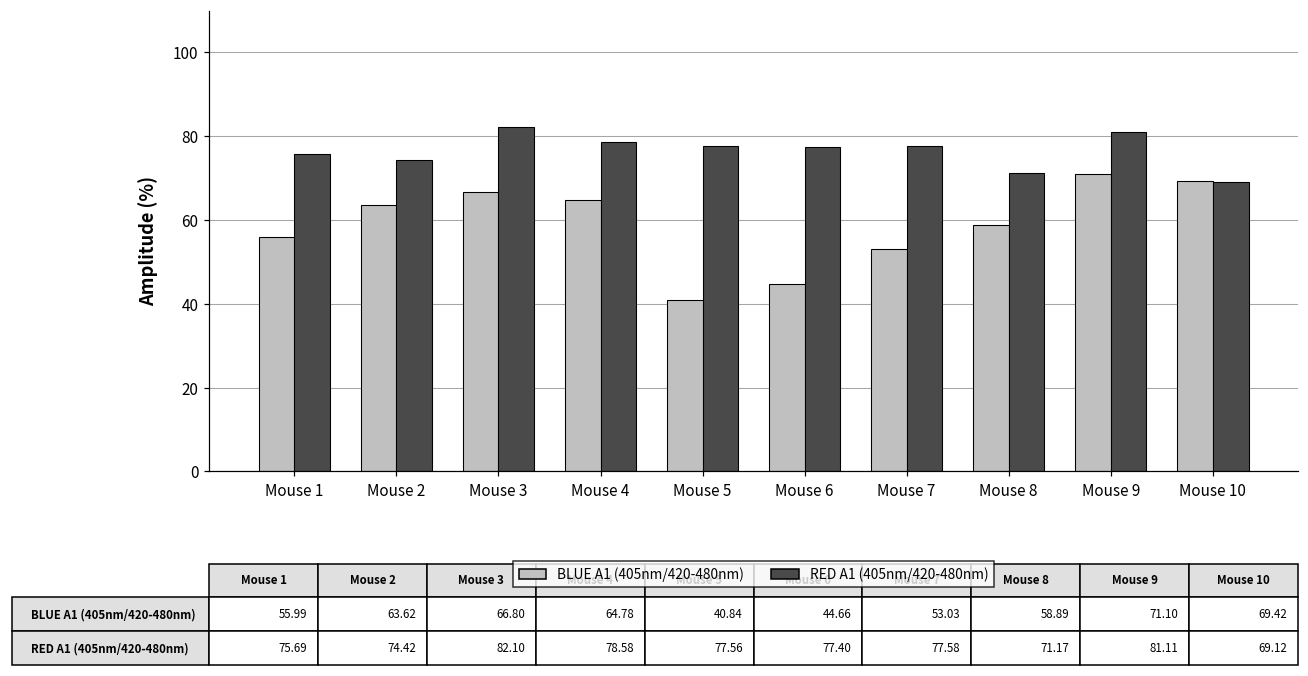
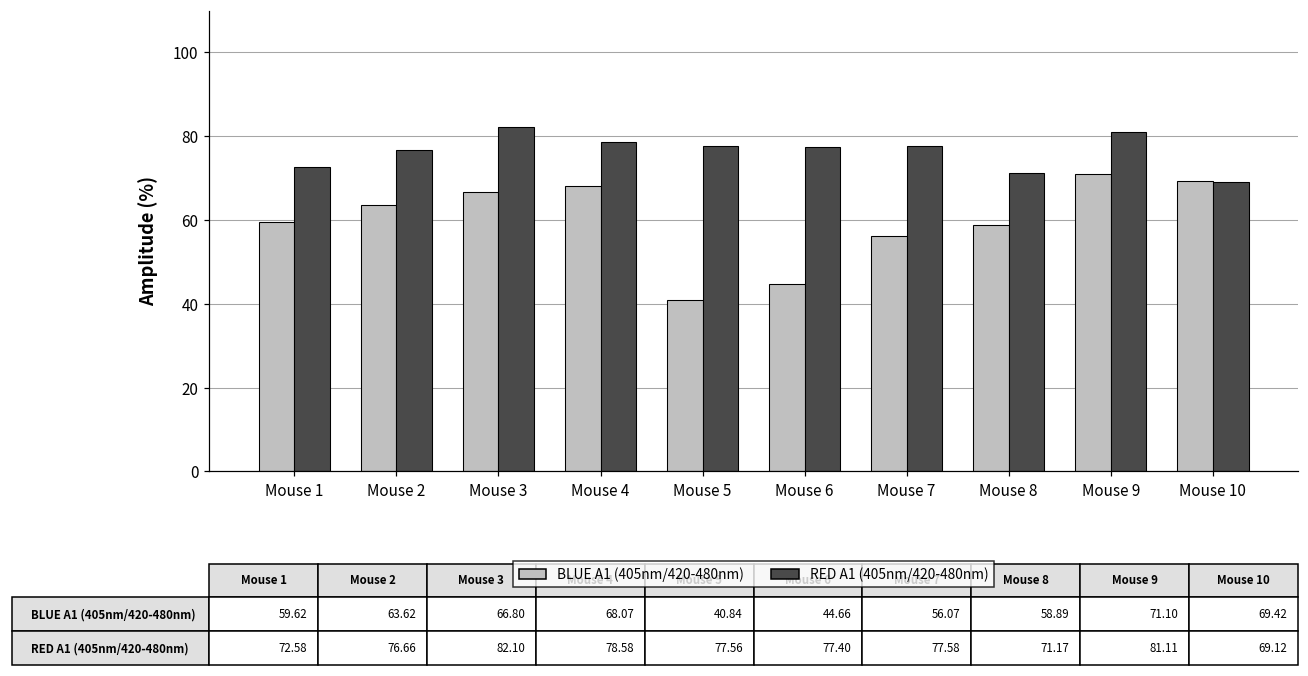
  {
    "BLUE A1 (405nm/420-480nm)": {
-     "Mouse 1": 55.99,
-     "Mouse 4": 64.78,
-     "Mouse 7": 53.03
+     "Mouse 1": 59.62,
+     "Mouse 4": 68.07,
+     "Mouse 7": 56.07
    },
    "RED A1 (405nm/420-480nm)": {
-     "Mouse 1": 75.69,
-     "Mouse 2": 74.42
+     "Mouse 1": 72.58,
+     "Mouse 2": 76.66
    }
  }
